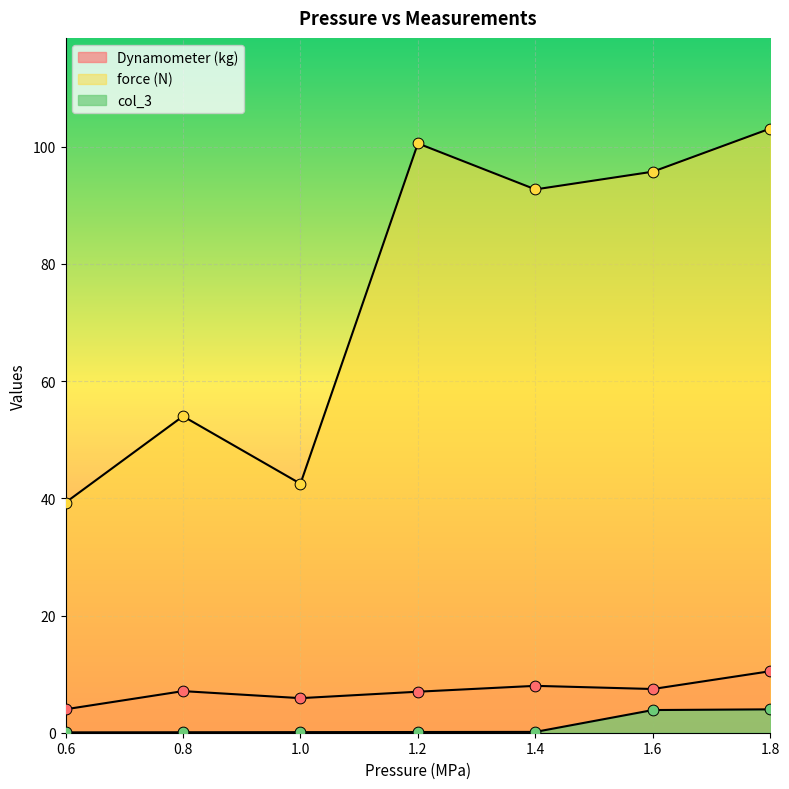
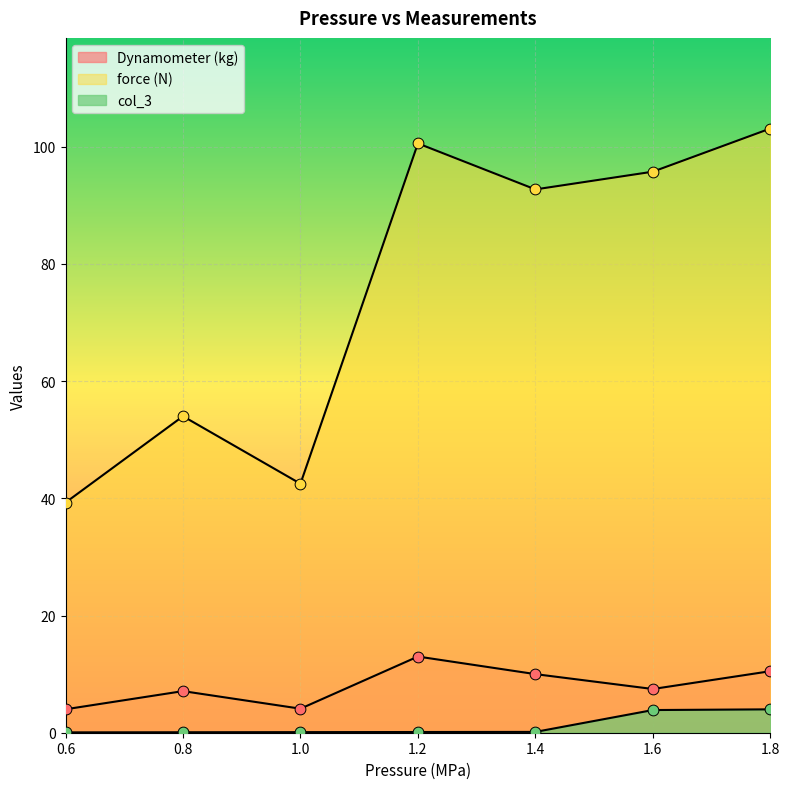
  {
    "Dynamometer (kg)": {
      "0.6": 4,
      "0.8": 7,
-     "1.0": 6,
-     "1.2": 7,
-     "1.4": 8,
+     "1.0": 4,
+     "1.2": 13,
+     "1.4": 10,
      "1.6": 7,
      "1.8": 11
    },
    "force (N)": {
      "0.6": 39,
      "0.8": 54,
      "1.0": 42,
      "1.2": 101,
      "1.4": 93,
      "1.6": 96,
      "1.8": 103
    },
    "col_3": {
      "0.6": 0,
      "0.8": 0,
      "1.0": 0,
      "1.2": 0,
      "1.4": 0,
      "1.6": 4,
      "1.8": 4
    }
  }
